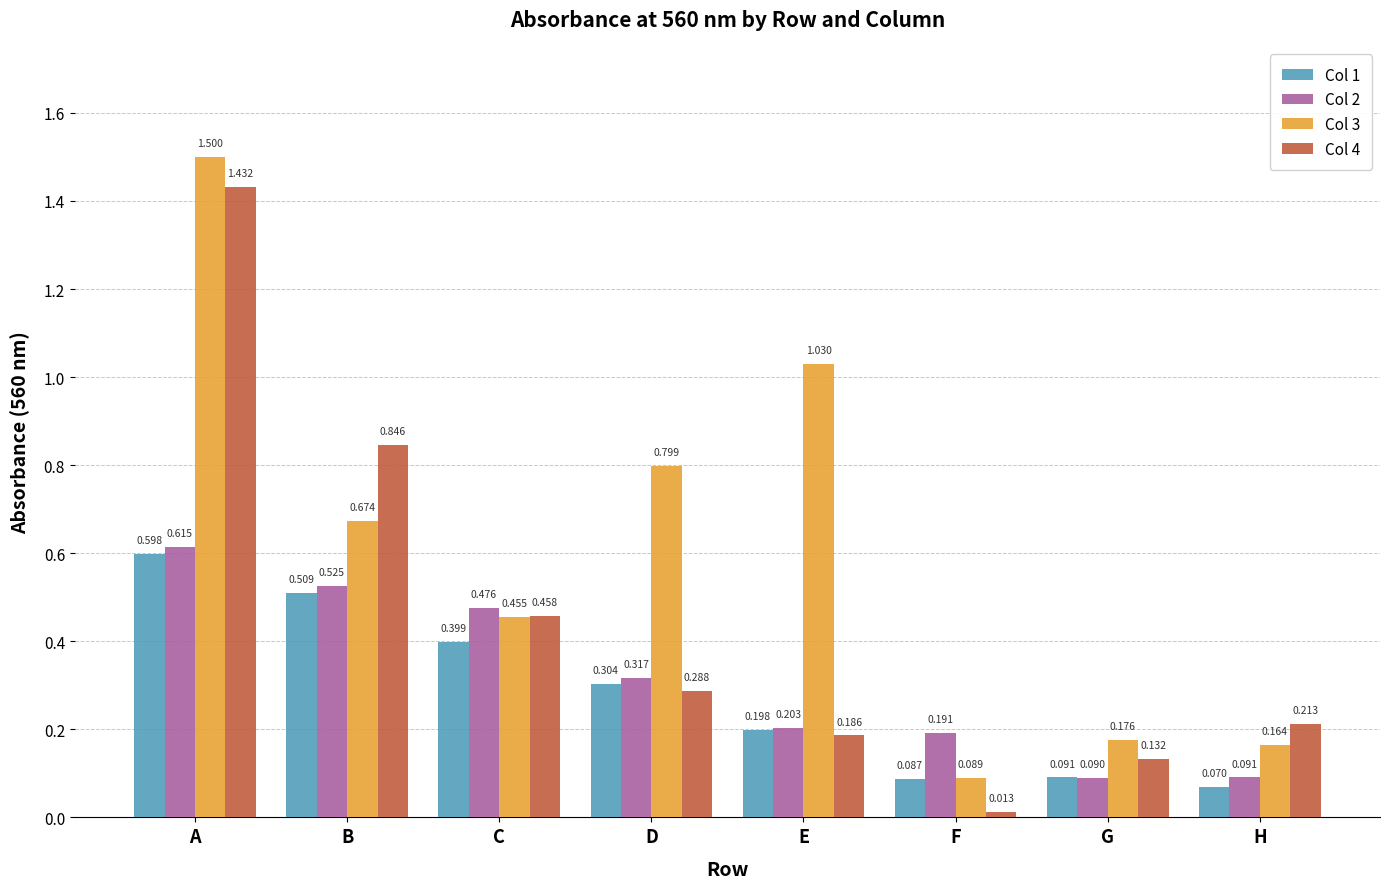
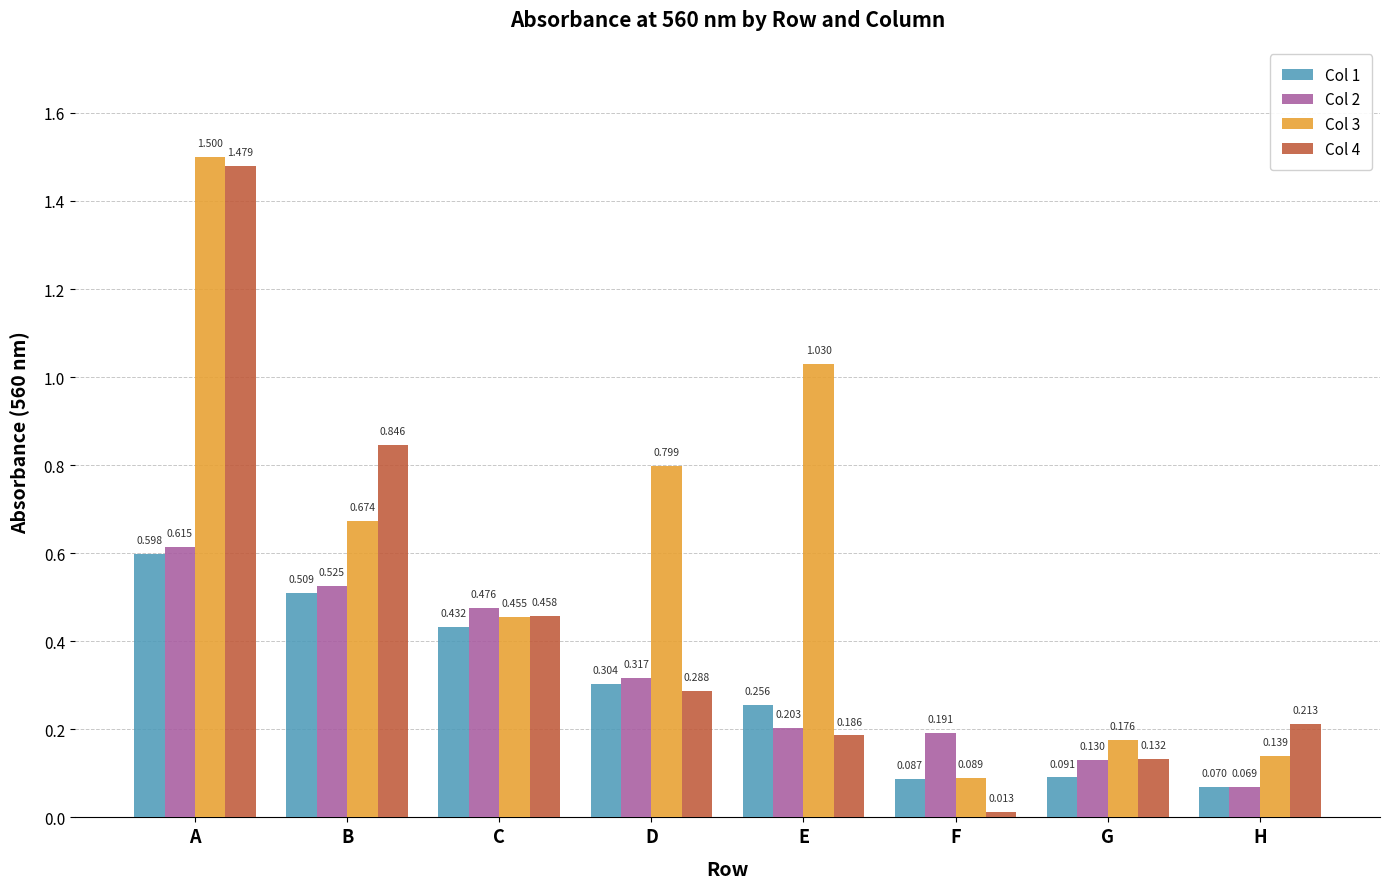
  {
    "Col 1": {
      "A": 0.598,
      "B": 0.509,
-     "C": 0.399,
+     "C": 0.432,
      "D": 0.304,
-     "E": 0.198,
+     "E": 0.256,
      "F": 0.087,
      "G": 0.091,
      "H": 0.070
    },
    "Col 2": {
      "A": 0.615,
      "B": 0.525,
      "C": 0.476,
      "D": 0.317,
      "E": 0.203,
      "F": 0.191,
-     "G": 0.090,
-     "H": 0.091
+     "G": 0.130,
+     "H": 0.069
    },
    "Col 3": {
      "A": 1.500,
      "B": 0.674,
      "C": 0.455,
      "D": 0.799,
      "E": 1.030,
      "F": 0.089,
      "G": 0.176,
-     "H": 0.164
+     "H": 0.139
    },
    "Col 4": {
-     "A": 1.432,
+     "A": 1.479,
      "B": 0.846,
      "C": 0.458,
      "D": 0.288,
      "E": 0.186,
      "F": 0.013,
      "G": 0.132,
      "H": 0.213
    }
  }
